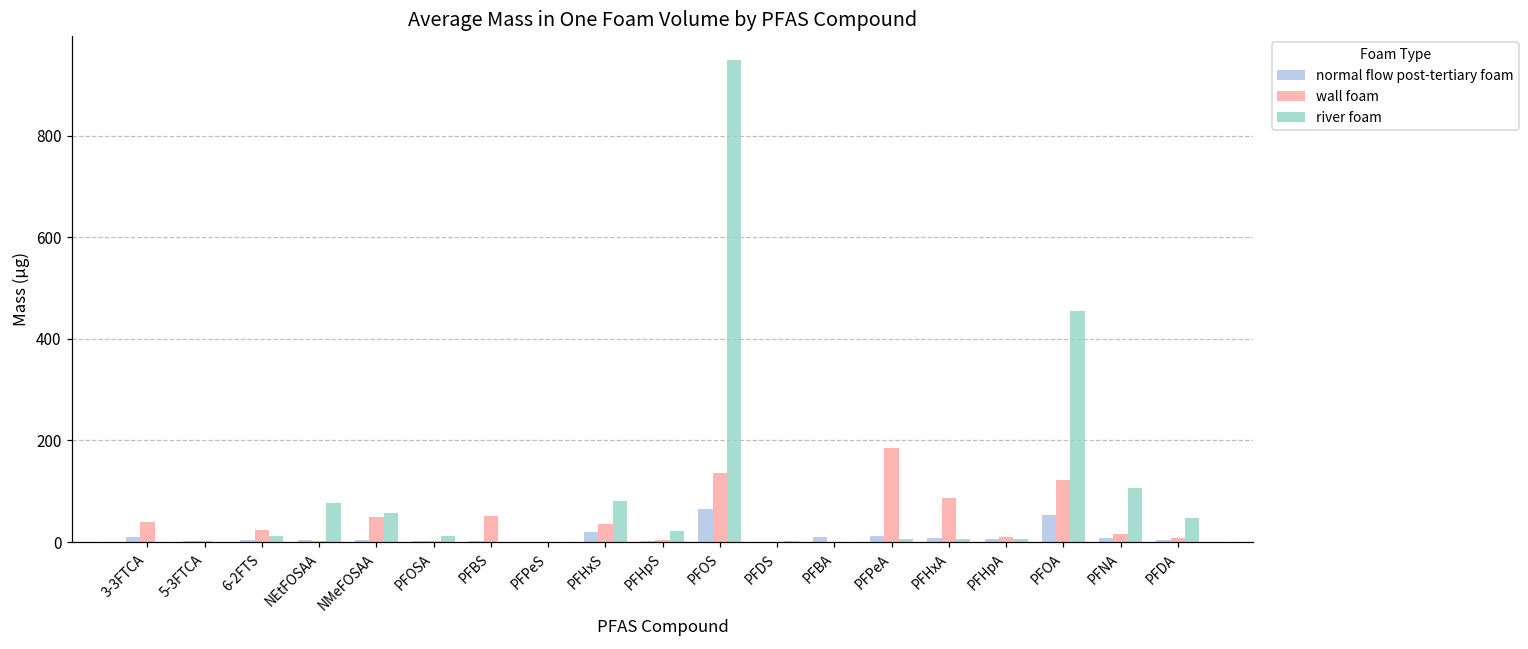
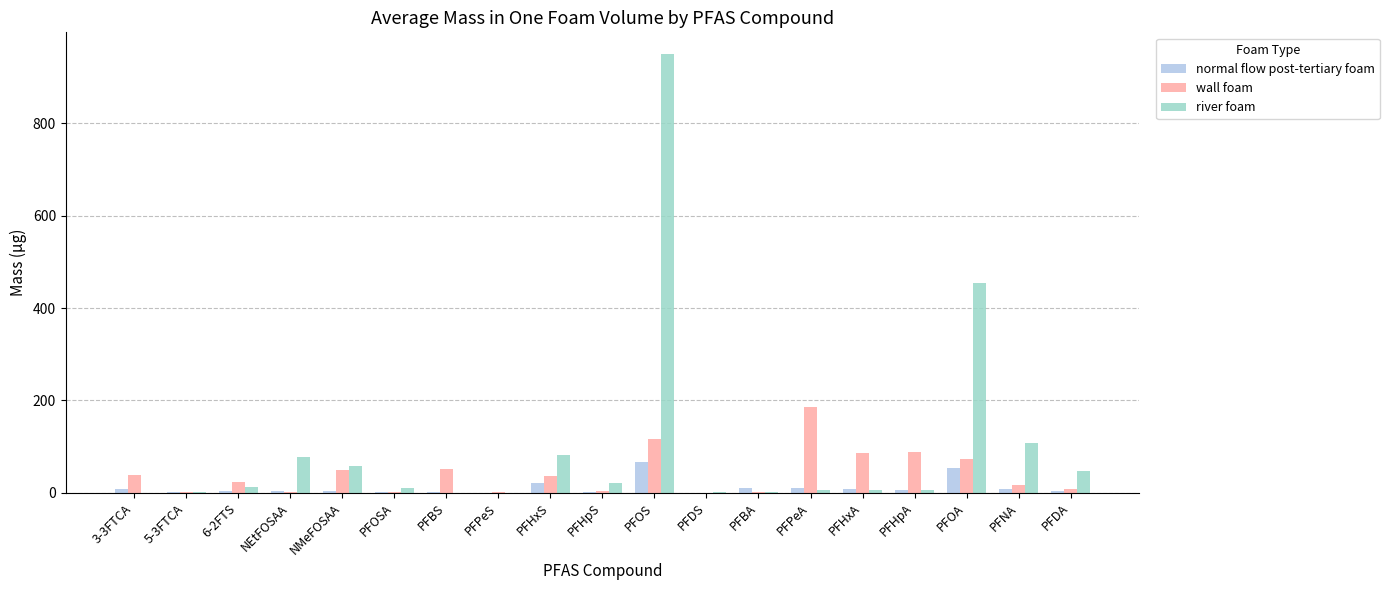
  {
    "wall foam": {
      "3-3FTCA": 40,
      "6-2FTS": 20,
      "NMeFOSAA": 50,
      "PFBS": 50,
      "PFHxS": 40,
-     "PFOS": 140,
+     "PFOS": 120,
      "PFDS": 0,
      "PFPeA": 190,
      "PFHxA": 90,
-     "PFHpA": 10,
-     "PFOA": 120,
+     "PFHpA": 90,
+     "PFOA": 70,
      "PFNA": 20,
      "PFDA": 10
    }
  }
